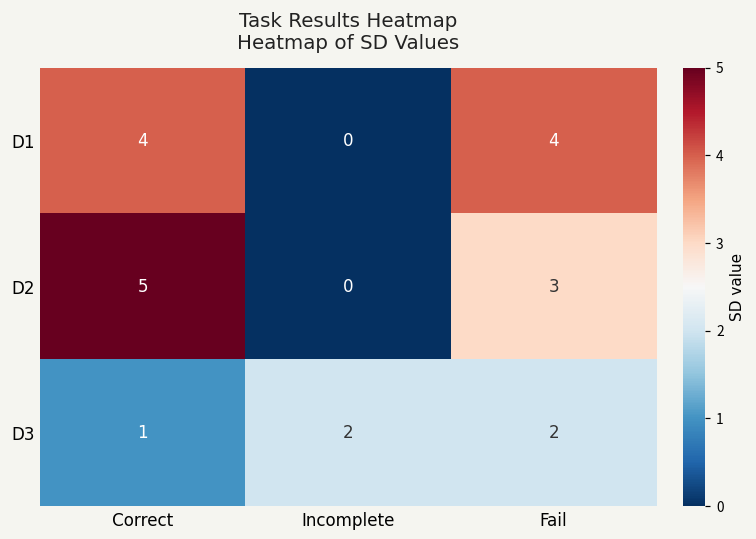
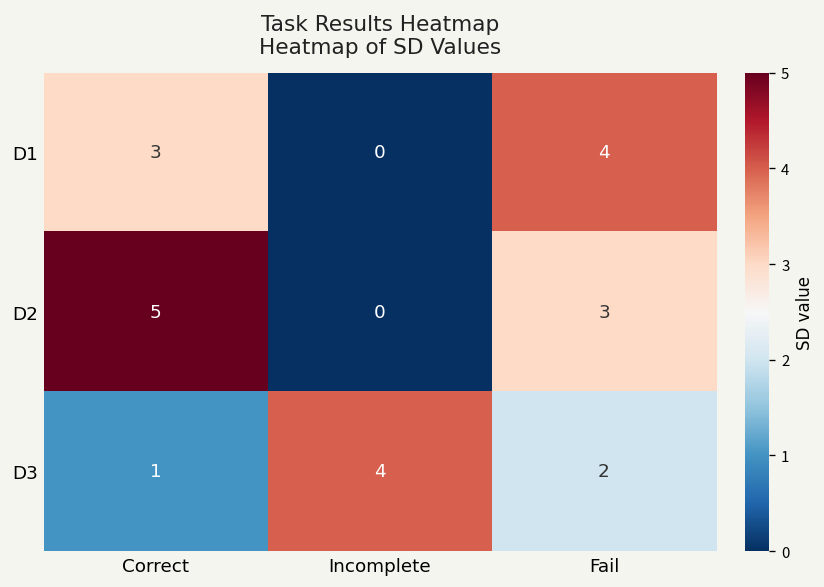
  {
    "D1": {
-     "Correct": 4,
+     "Correct": 3,
      "Incomplete": 0,
      "Fail": 4
    },
    "D2": {
      "Correct": 5,
      "Incomplete": 0,
      "Fail": 3
    },
    "D3": {
      "Correct": 1,
-     "Incomplete": 2,
+     "Incomplete": 4,
      "Fail": 2
    }
  }
